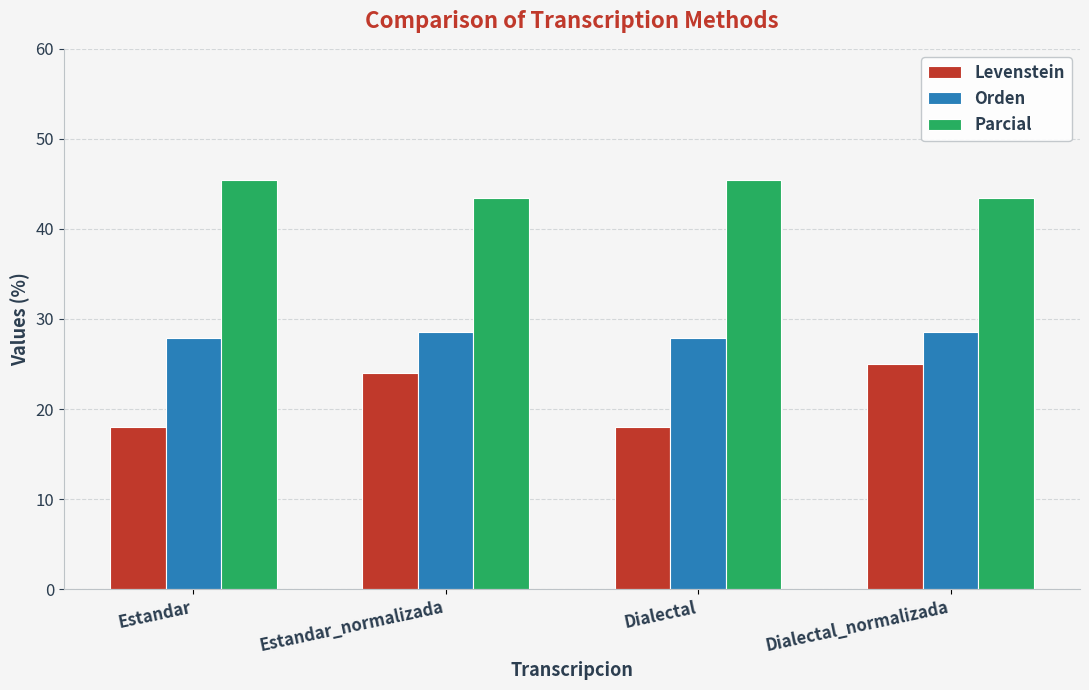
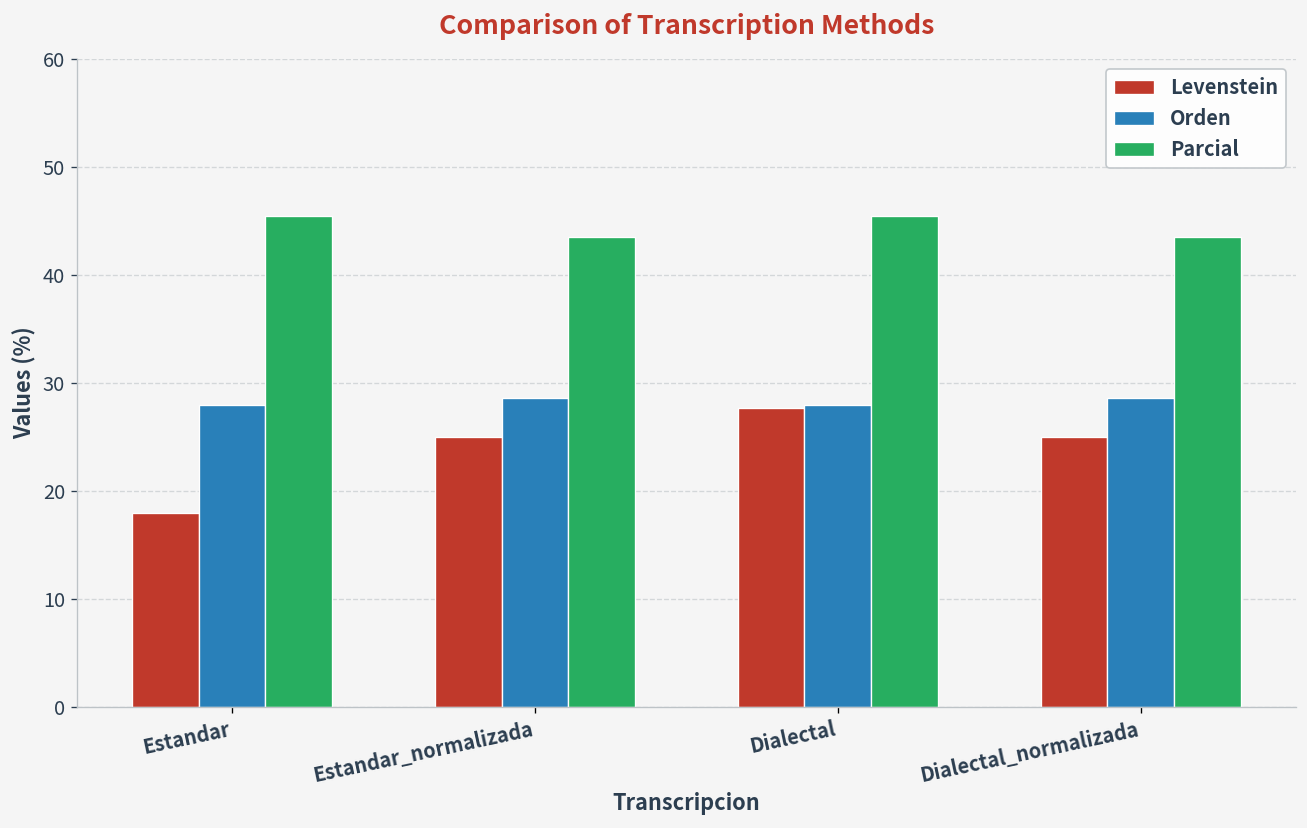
  {
    "Levenstein": {
      "Estandar": 18,
-     "Estandar_normalizada": 24,
-     "Dialectal": 18,
+     "Estandar_normalizada": 25,
+     "Dialectal": 28,
      "Dialectal_normalizada": 25
    },
    "Orden": {
      "Estandar": 28,
      "Estandar_normalizada": 29,
      "Dialectal": 28,
      "Dialectal_normalizada": 29
    },
    "Parcial": {
      "Estandar": 45,
      "Estandar_normalizada": 43,
      "Dialectal": 45,
      "Dialectal_normalizada": 43
    }
  }
